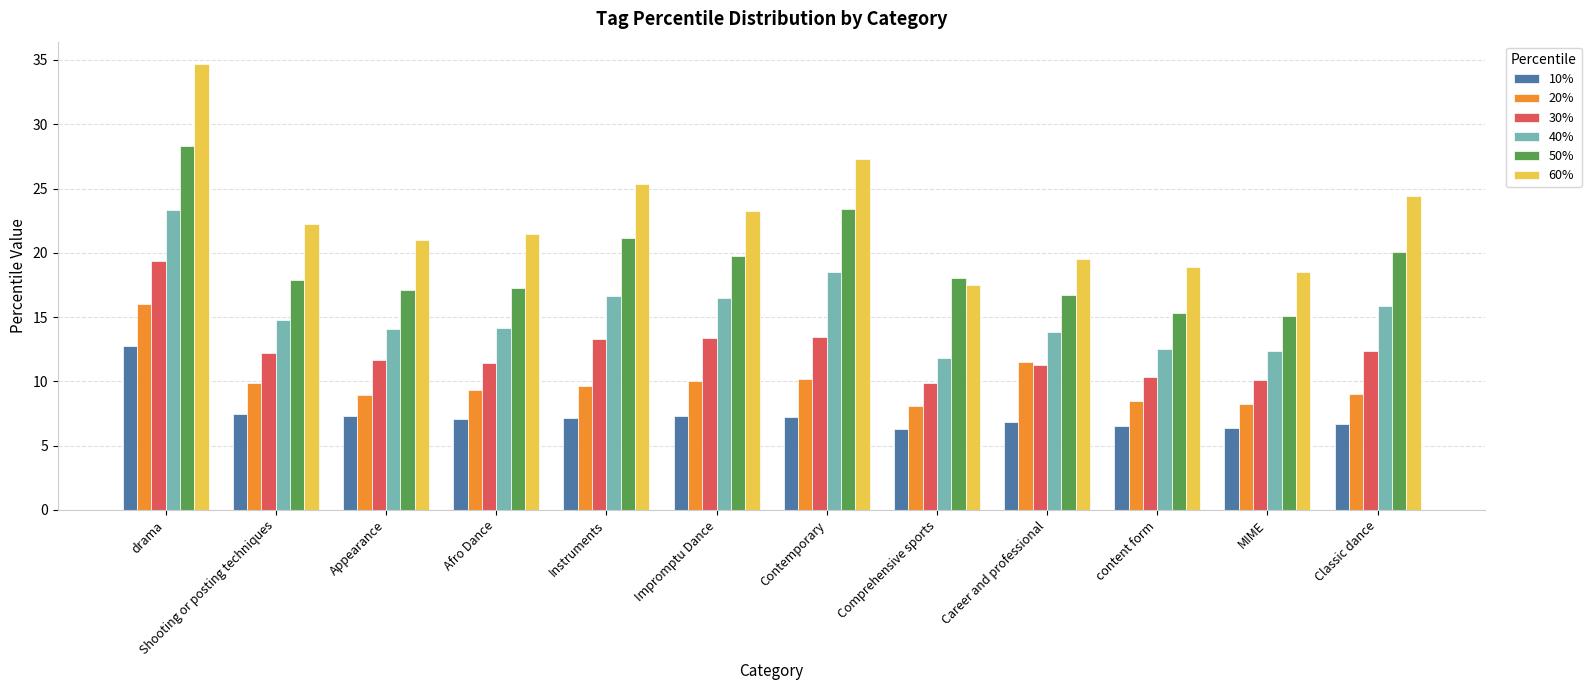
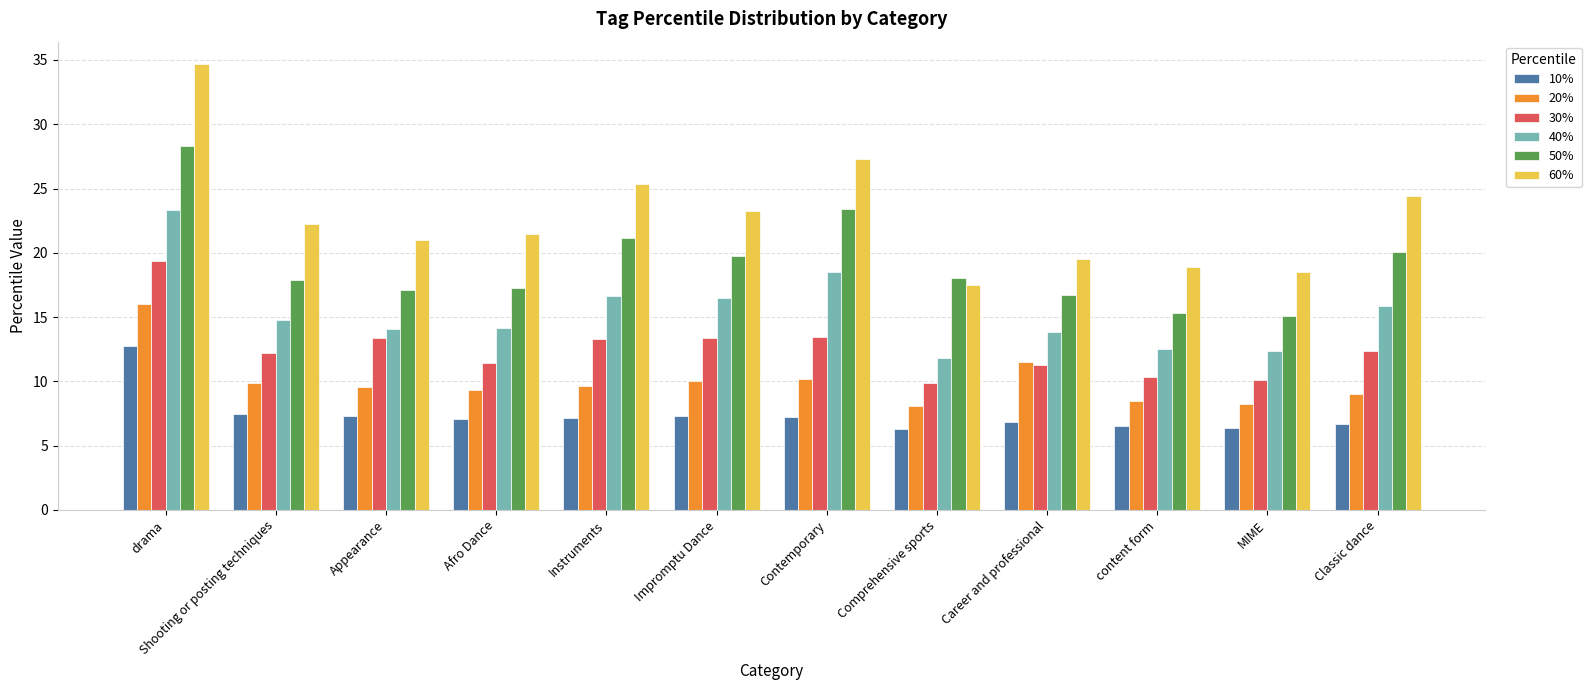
  {
    "10%": {
      "drama": 12.8,
      "Shooting or posting techniques": 7.5,
      "Appearance": 7.3,
      "Afro Dance": 7.0,
      "Instruments": 7.1,
      "Impromptu Dance": 7.3,
      "Contemporary": 7.2,
      "Comprehensive sports": 6.3,
      "Career and professional": 6.8,
      "content form": 6.5,
      "MIME": 6.4,
      "Classic dance": 6.7
    },
    "20%": {
      "drama": 16.0,
      "Shooting or posting techniques": 9.9,
-     "Appearance": 8.9,
+     "Appearance": 9.6,
      "Afro Dance": 9.3,
      "Instruments": 9.6,
      "Impromptu Dance": 10.0,
      "Contemporary": 10.2,
      "Comprehensive sports": 8.1,
      "Career and professional": 11.5,
      "content form": 8.4,
      "MIME": 8.2,
      "Classic dance": 9.0
    },
    "30%": {
      "drama": 19.3,
      "Shooting or posting techniques": 12.2,
-     "Appearance": 11.6,
+     "Appearance": 13.4,
      "Afro Dance": 11.4,
      "Instruments": 13.3,
      "Impromptu Dance": 13.4,
      "Contemporary": 13.4,
      "Comprehensive sports": 9.9,
      "Career and professional": 11.3,
      "content form": 10.3,
      "MIME": 10.1,
      "Classic dance": 12.4
    },
    "40%": {
      "drama": 23.3,
      "Shooting or posting techniques": 14.7,
      "Appearance": 14.1,
      "Afro Dance": 14.1,
      "Instruments": 16.6,
      "Impromptu Dance": 16.5,
      "Contemporary": 18.5,
      "Comprehensive sports": 11.8,
      "Career and professional": 13.9,
      "content form": 12.5,
      "MIME": 12.3,
      "Classic dance": 15.9
    },
    "50%": {
      "drama": 28.3,
      "Shooting or posting techniques": 17.9,
      "Appearance": 17.1,
      "Afro Dance": 17.3,
      "Instruments": 21.1,
      "Impromptu Dance": 19.8,
      "Contemporary": 23.4,
      "Comprehensive sports": 18.0,
      "Career and professional": 16.7,
      "content form": 15.3,
      "MIME": 15.1,
      "Classic dance": 20.0
    },
    "60%": {
      "drama": 34.7,
      "Shooting or posting techniques": 22.3,
      "Appearance": 21.0,
      "Afro Dance": 21.4,
      "Instruments": 25.4,
      "Impromptu Dance": 23.2,
      "Contemporary": 27.3,
      "Comprehensive sports": 17.5,
      "Career and professional": 19.5,
      "content form": 18.9,
      "MIME": 18.5,
      "Classic dance": 24.4
    }
  }
